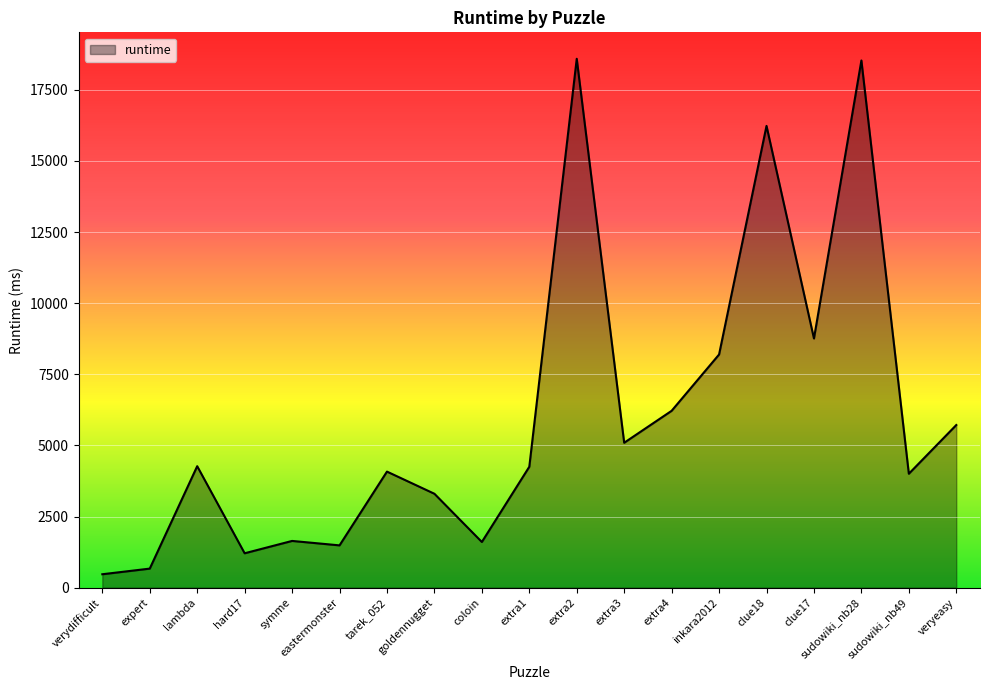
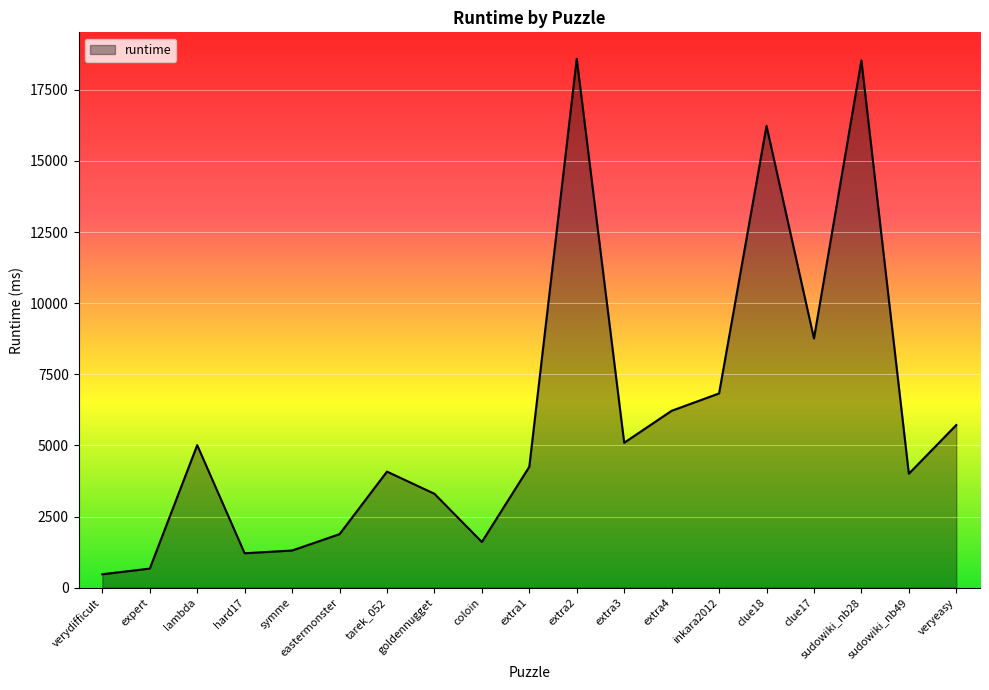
  {
    "verydifficult": 500,
    "expert": 700,
-   "lambda": 4300,
+   "lambda": 5000,
    "hard17": 1200,
-   "symme": 1600,
-   "eastermonster": 1500,
+   "symme": 1300,
+   "eastermonster": 1900,
    "tarek_052": 4100,
    "goldennugget": 3300,
    "coloin": 1600,
    "extra1": 4300,
    "extra2": 18600,
    "extra3": 5100,
    "extra4": 6200,
-   "inkara2012": 8200,
+   "inkara2012": 6800,
    "clue18": 16200,
    "clue17": 8800,
    "sudowiki_nb28": 18500,
    "sudowiki_nb49": 4000,
    "veryeasy": 5700
  }
